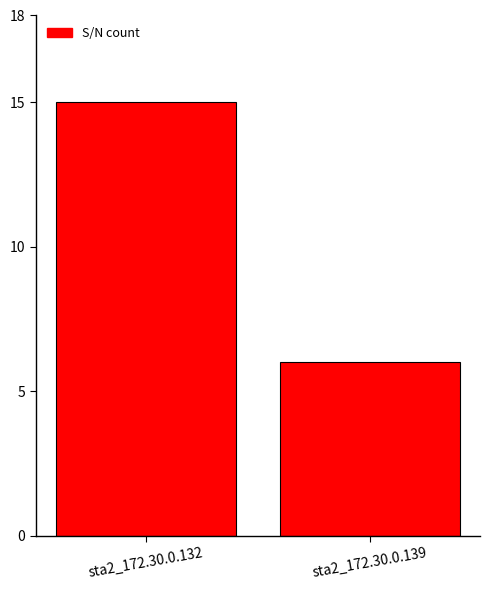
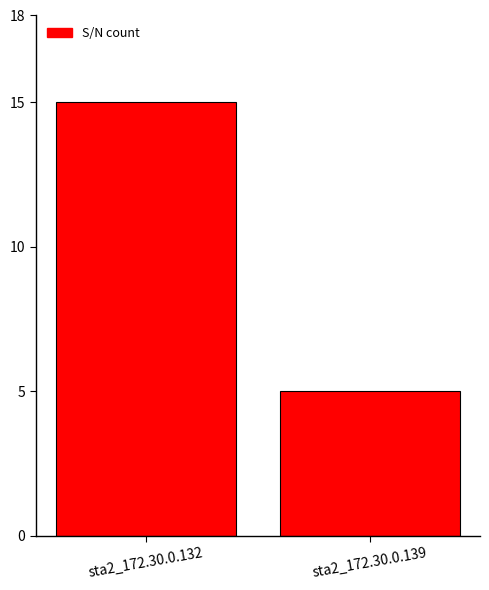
  {
    "sta2_172.30.0.132": 15,
-   "sta2_172.30.0.139": 6
+   "sta2_172.30.0.139": 5
  }
